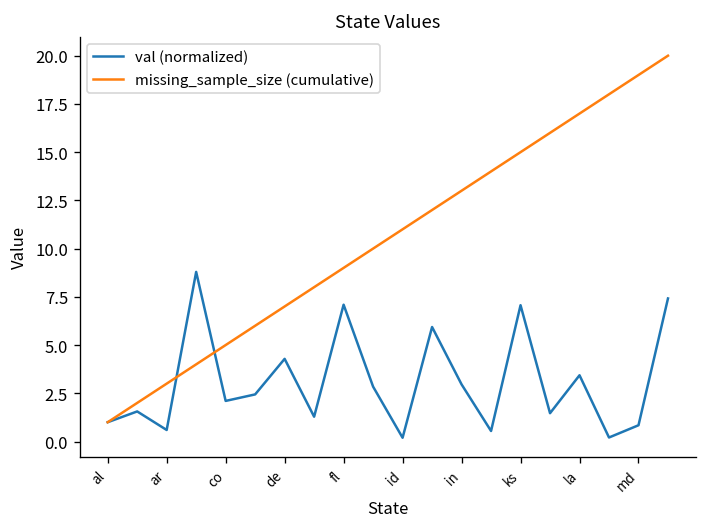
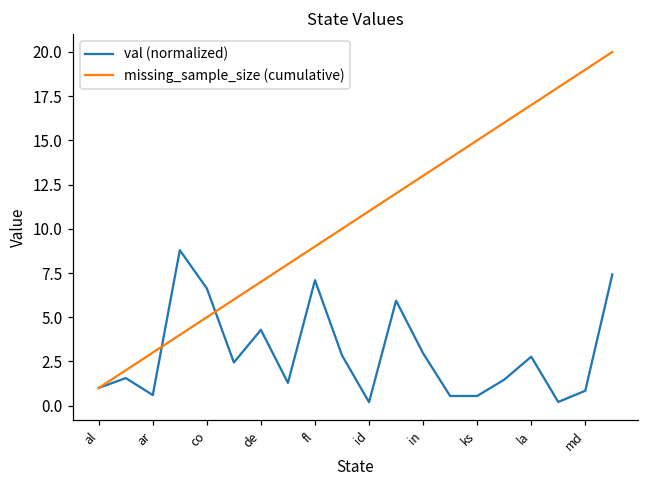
  {
    "val (normalized)": {
      "ar": 0.6,
-     "co": 2.1,
+     "co": 6.6,
      "de": 4.3,
      "fl": 7.1,
      "id": 0.2,
      "in": 3.0,
-     "ks": 7.1,
-     "la": 3.4,
+     "ks": 0.5,
+     "la": 2.8,
      "md": 0.8
    },
    "missing_sample_size (cumulative)": {
      "ar": 3.0,
      "co": 5.0,
      "de": 7.0,
      "fl": 9.0,
      "id": 11.0,
      "in": 13.0,
      "ks": 15.0,
      "la": 17.0,
      "md": 19.0
    }
  }
